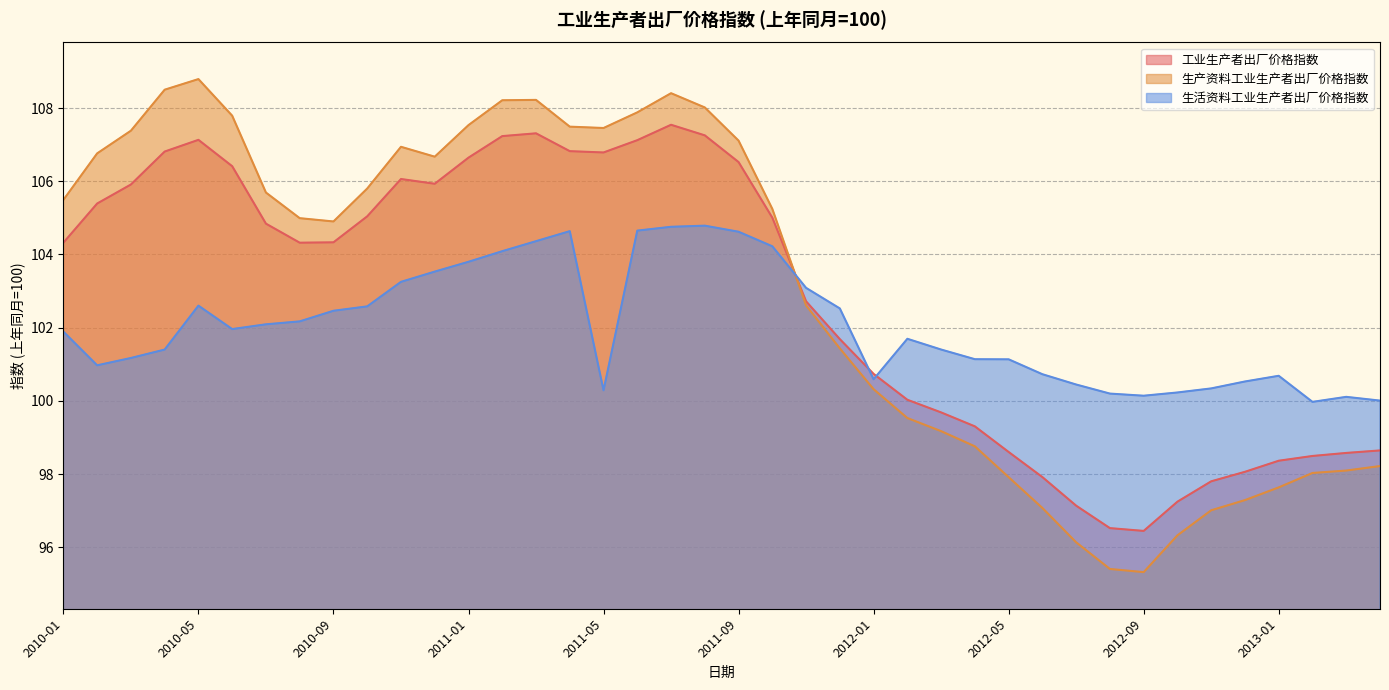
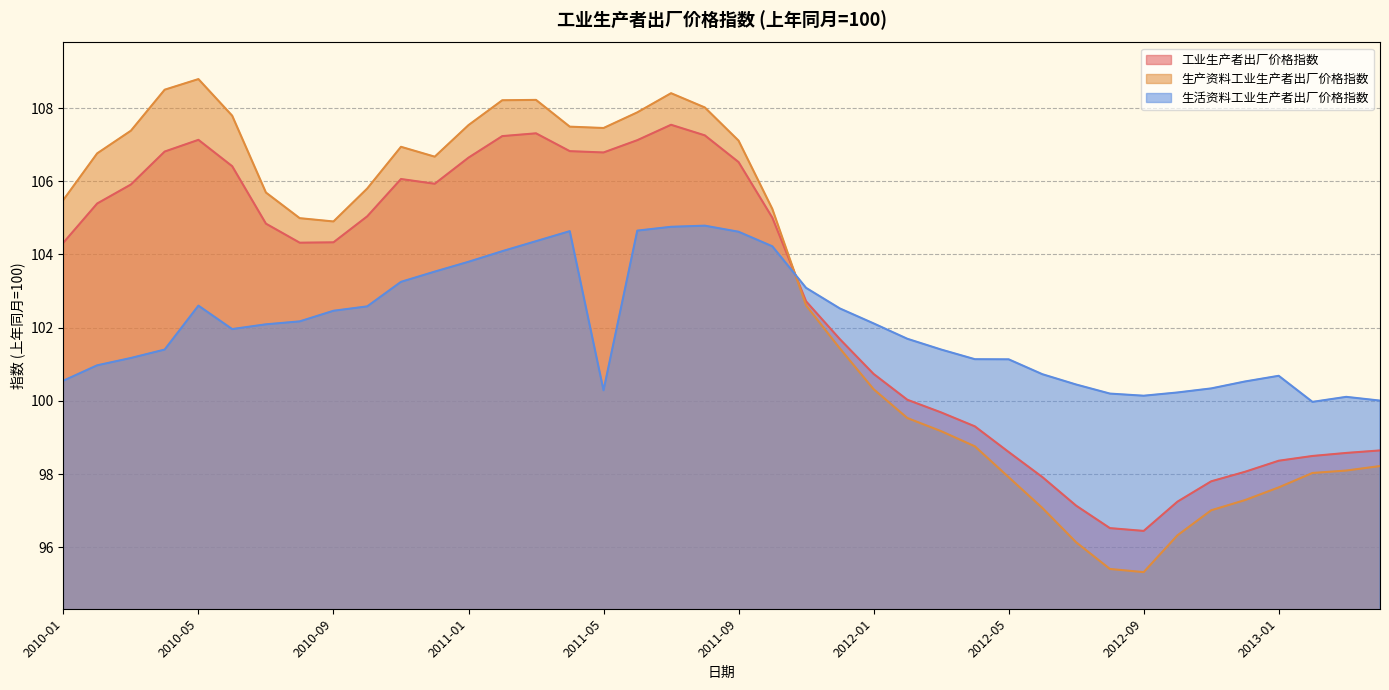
  {
    "生活资料工业生产者出厂价格指数": {
-     "2010-01": 101.9,
+     "2010-01": 100.6,
      "2010-05": 102.6,
      "2010-09": 102.5,
      "2011-01": 103.8,
      "2011-05": 100.3,
      "2011-09": 104.6,
-     "2012-01": 100.6,
+     "2012-01": 102.1,
      "2012-05": 101.1,
      "2012-09": 100.1,
      "2013-01": 100.7
    }
  }
